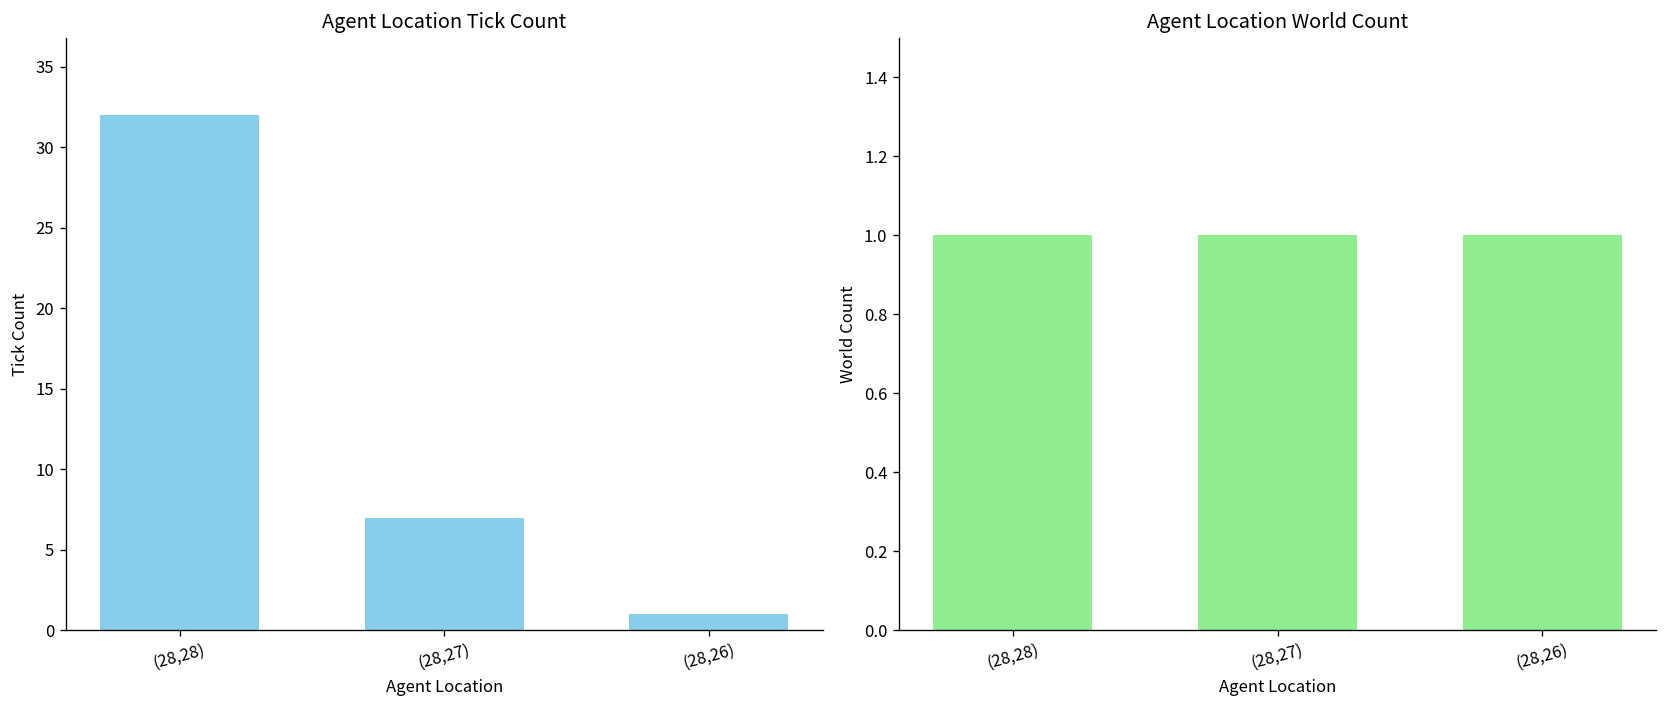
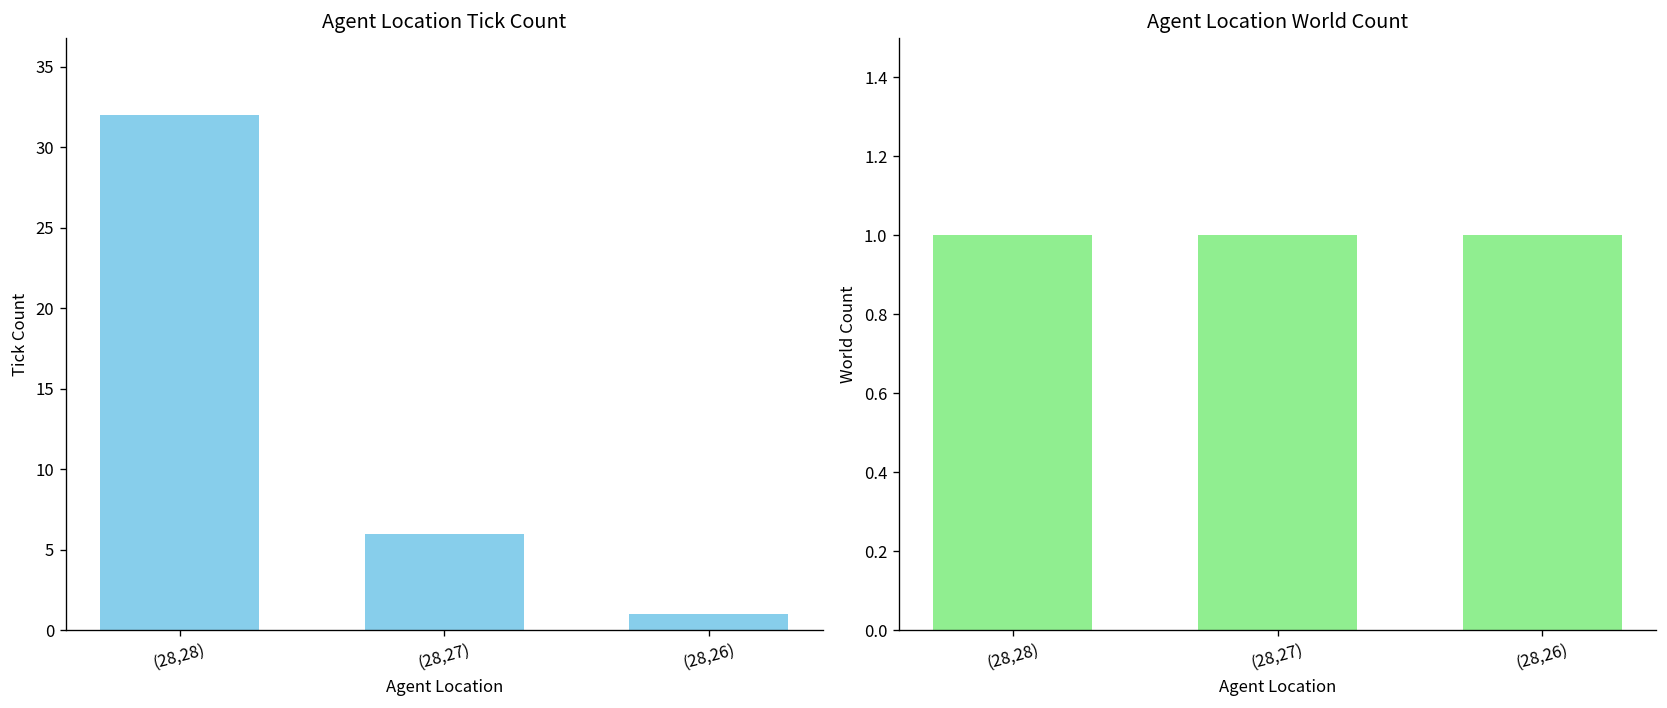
  {
    "Agent Location Tick Count": {
      "(28,28)": 32,
-     "(28,27)": 7,
+     "(28,27)": 6,
      "(28,26)": 1
    },
    "Agent Location World Count": {
      "(28,28)": 1.00,
      "(28,27)": 1.00,
      "(28,26)": 1.00
    }
  }
